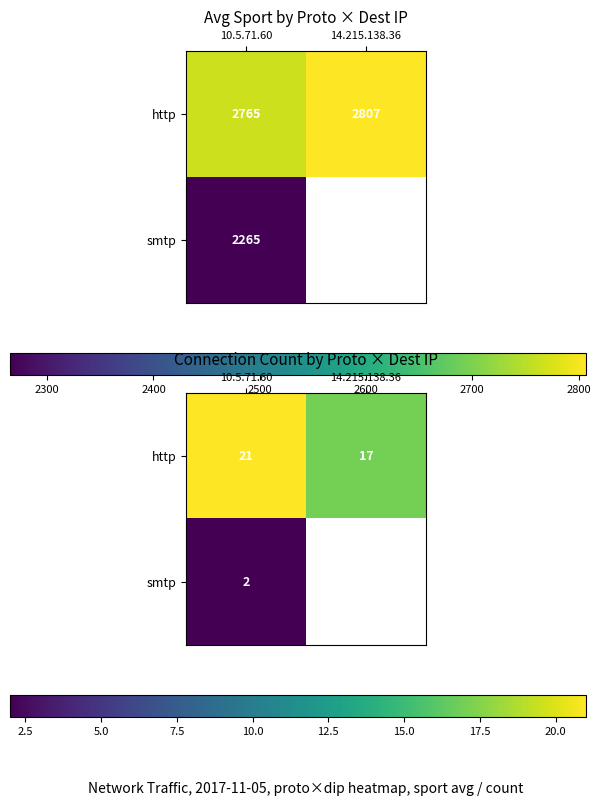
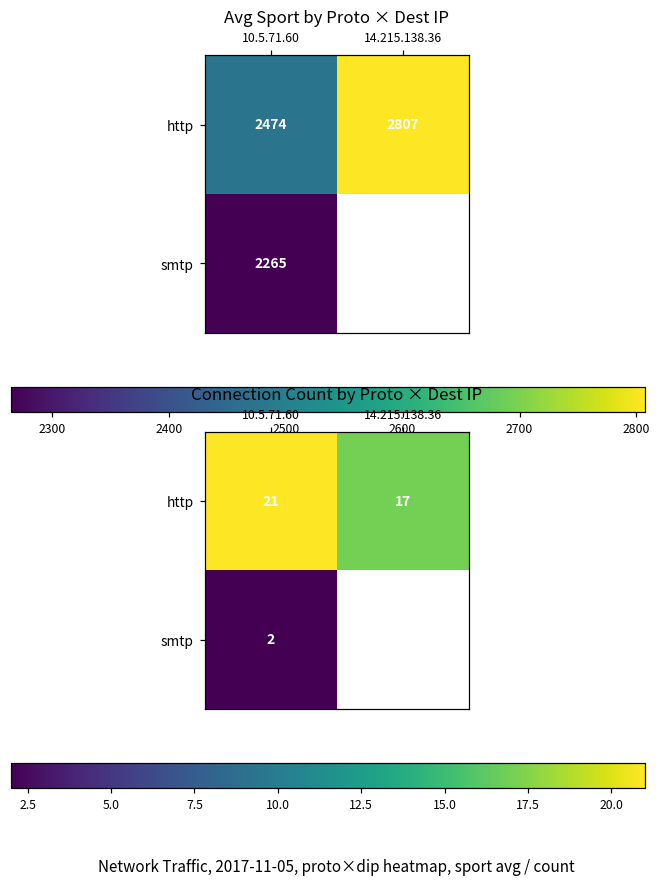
  {
    "Avg Sport by Proto × Dest IP": {
      "http": {
-       "10.5.71.60": 2765,
+       "10.5.71.60": 2474,
        "14.215.138.36": 2807
      },
      "smtp": {
        "10.5.71.60": 2265
      }
    },
    "Connection Count by Proto × Dest IP": {
      "http": {
        "10.5.71.60": 21,
        "14.215.138.36": 17
      },
      "smtp": {
        "10.5.71.60": 2
      }
    }
  }
